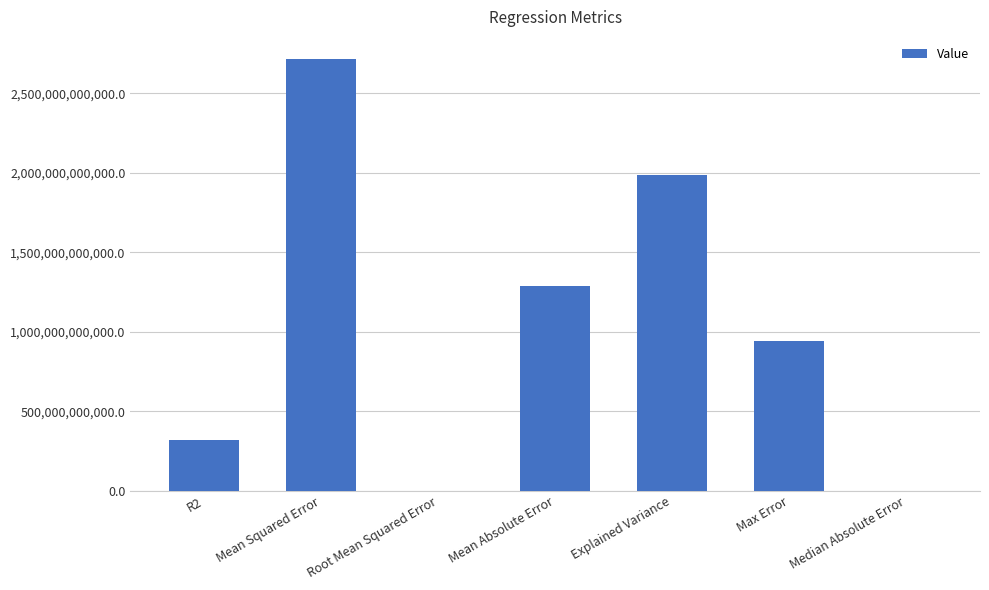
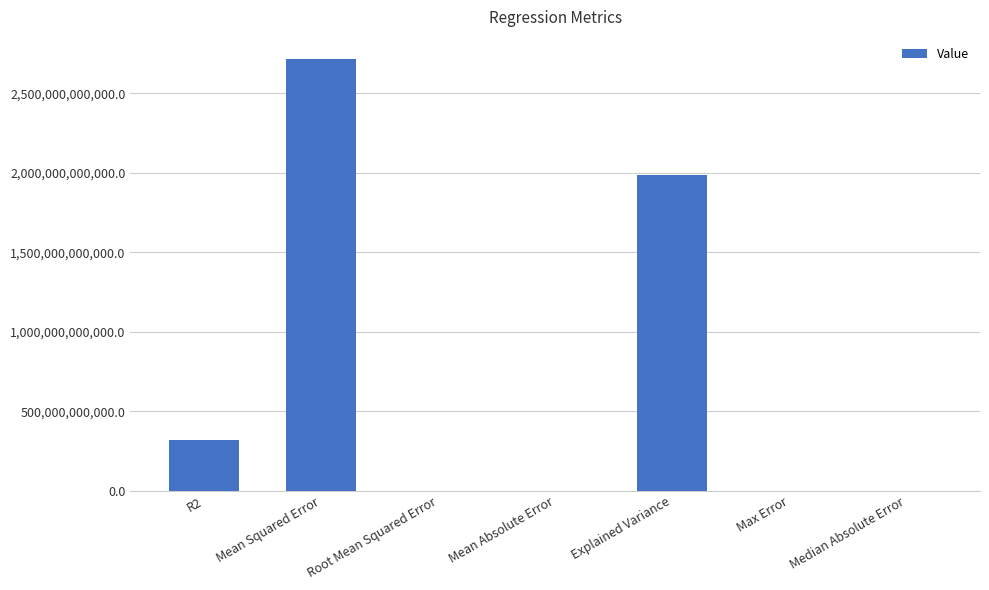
  {
    "R2": "320,000,000,000",
    "Mean Squared Error": "2,720,000,000,000",
-   "Mean Absolute Error": "1,290,000,000,000",
+   "Mean Absolute Error": "0",
    "Explained Variance": "1,990,000,000,000",
-   "Max Error": "940,000,000,000"
+   "Max Error": "0"
  }
